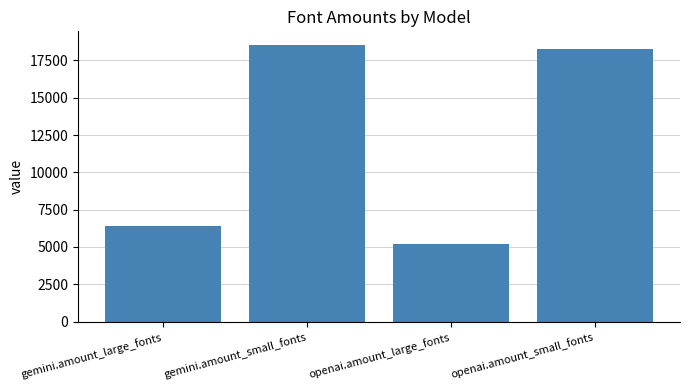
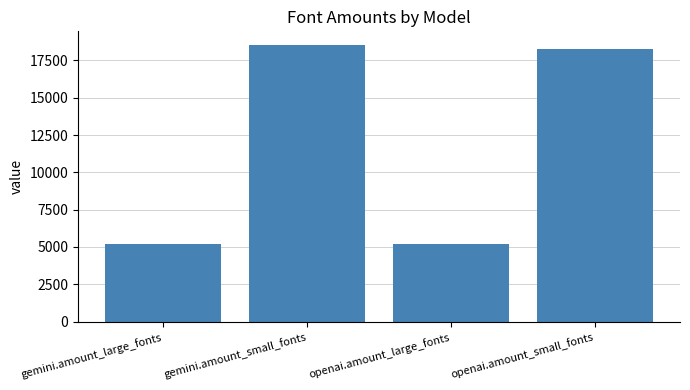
  {
-   "gemini.amount_large_fonts": 6400,
+   "gemini.amount_large_fonts": 5200,
    "gemini.amount_small_fonts": 18500,
    "openai.amount_large_fonts": 5200,
    "openai.amount_small_fonts": 18300
  }
